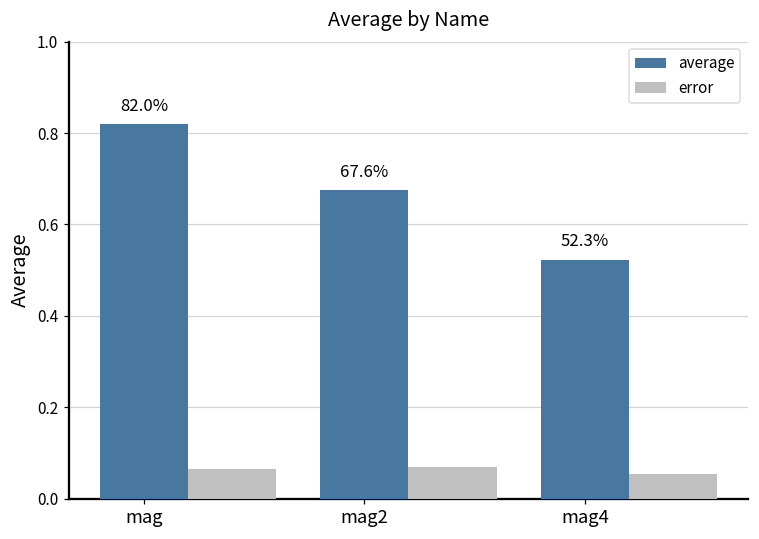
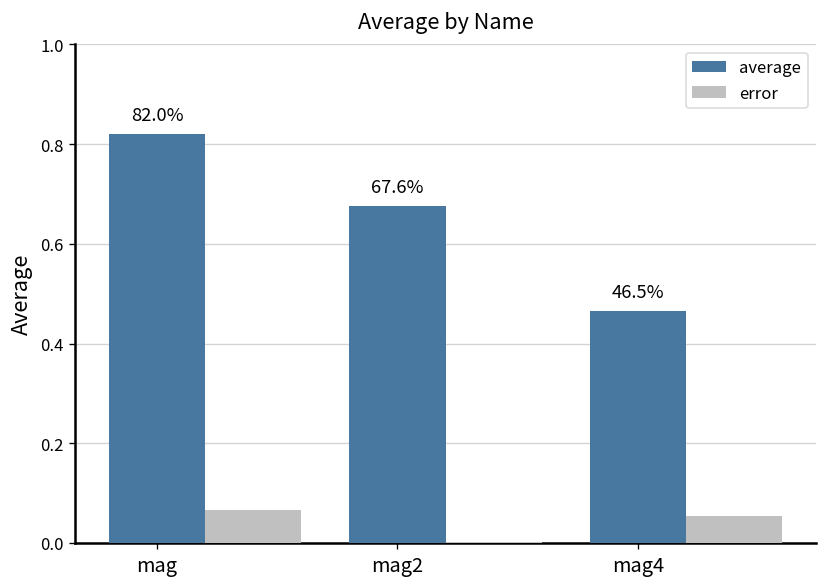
  {
    "average": {
      "mag": "82.0%",
      "mag2": "67.6%",
-     "mag4": "52.3%"
+     "mag4": "46.5%"
    },
    "error": {
      "mag": "0.07",
-     "mag2": "0.07",
+     "mag2": "0.00",
      "mag4": "0.05"
    }
  }
